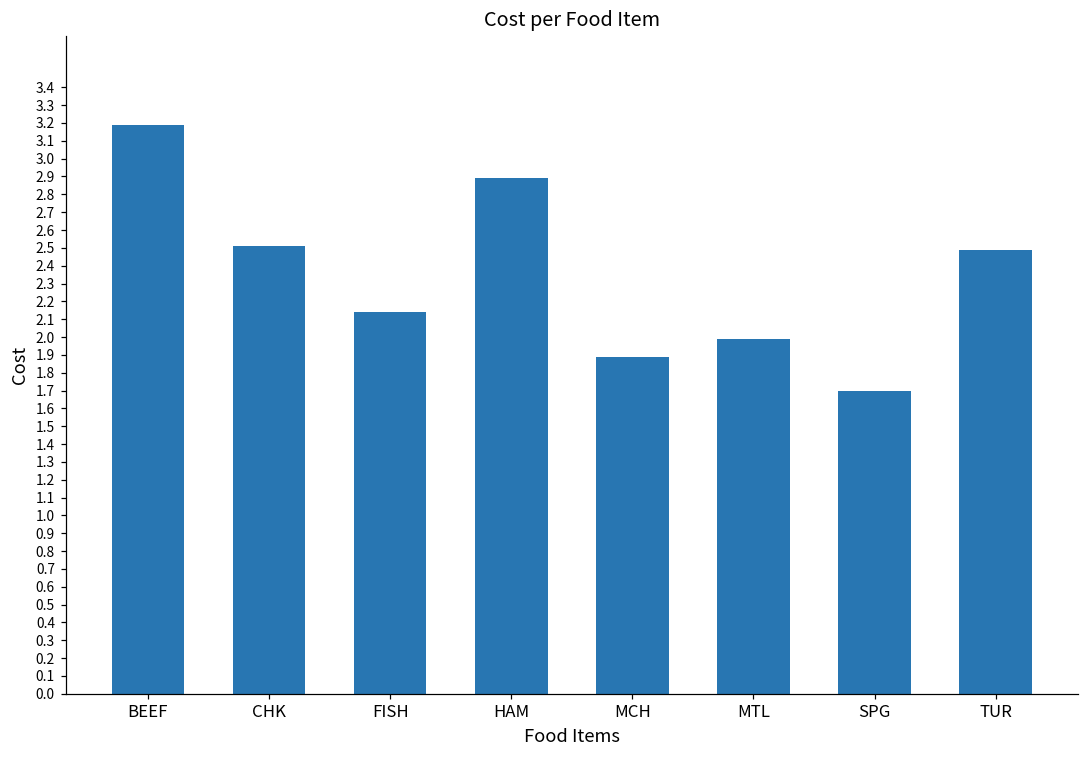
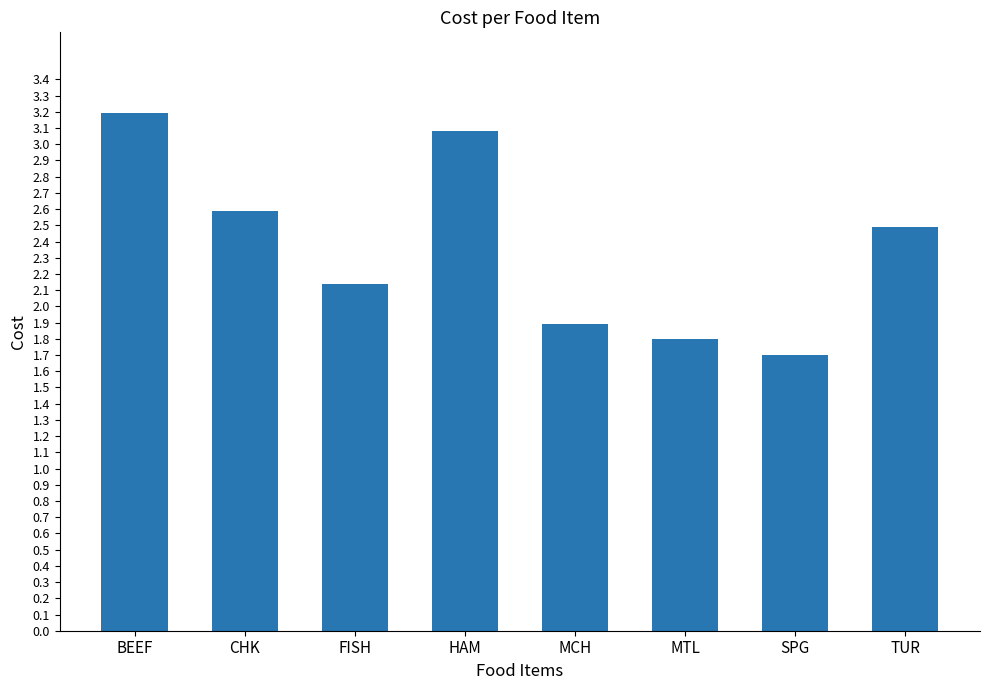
  {
    "BEEF": 3.19,
-   "CHK": 2.51,
+   "CHK": 2.59,
    "FISH": 2.14,
-   "HAM": 2.89,
+   "HAM": 3.08,
    "MCH": 1.89,
-   "MTL": 1.99,
+   "MTL": 1.80,
    "SPG": 1.70,
    "TUR": 2.49
  }
